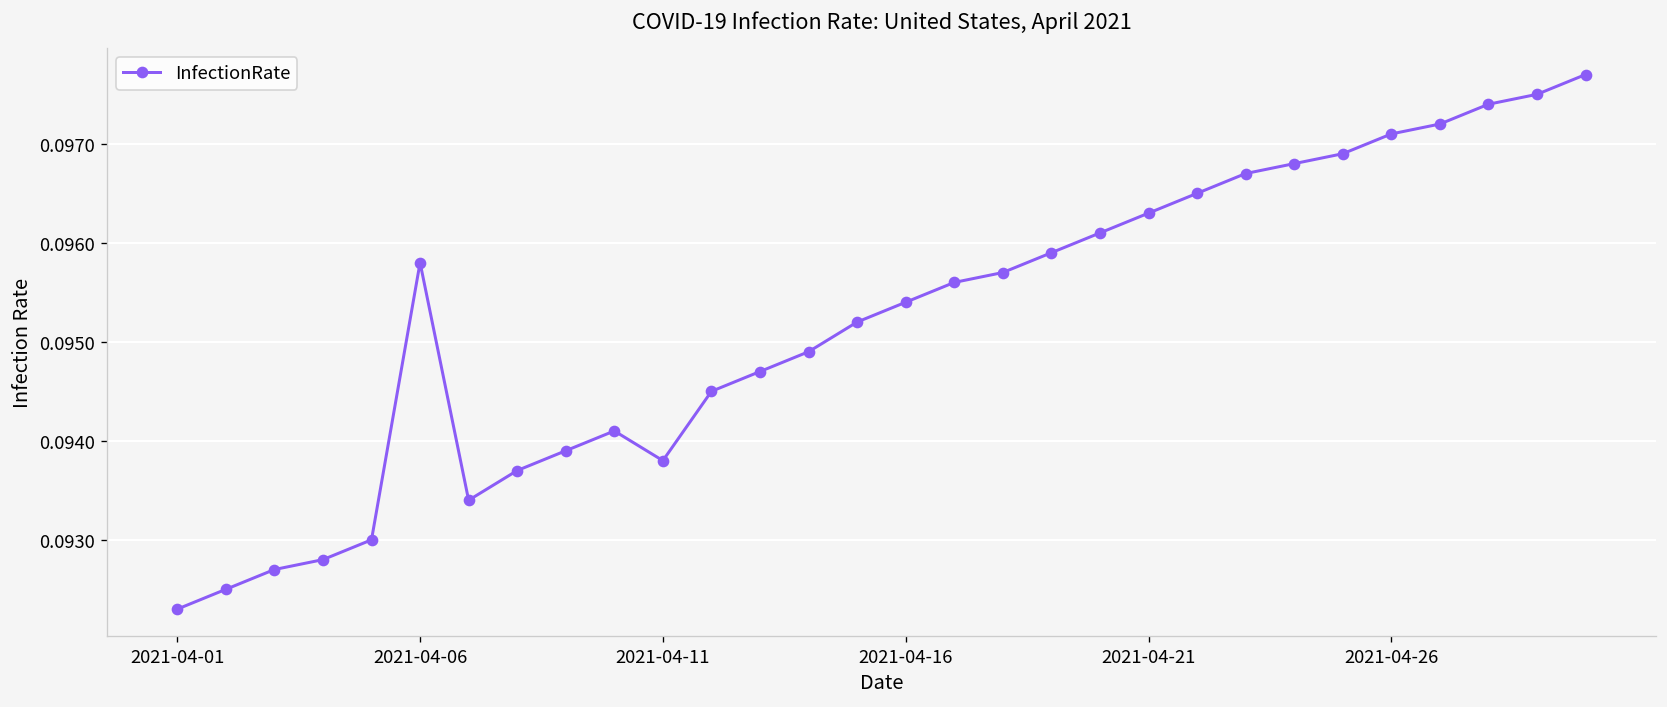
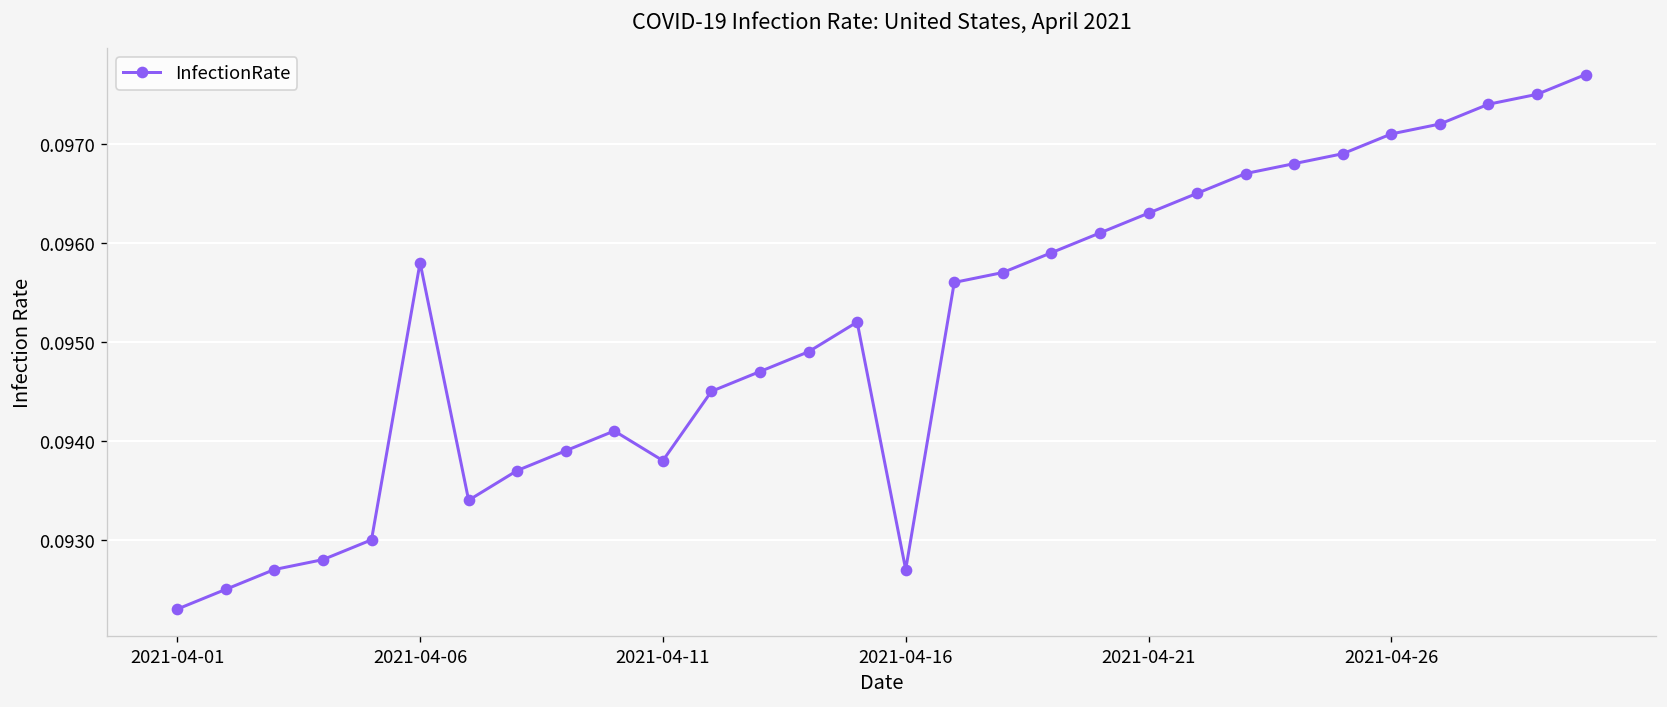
  {
    "2021-04-01": 0.0923,
    "2021-04-06": 0.0958,
    "2021-04-11": 0.0938,
-   "2021-04-16": 0.0954,
+   "2021-04-16": 0.0927,
    "2021-04-21": 0.0963,
    "2021-04-26": 0.0971
  }
